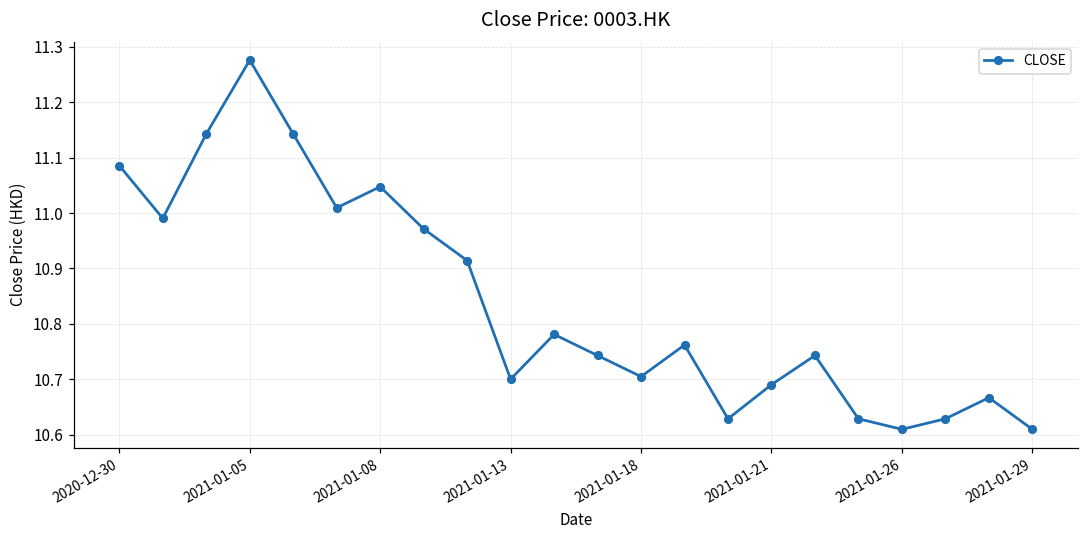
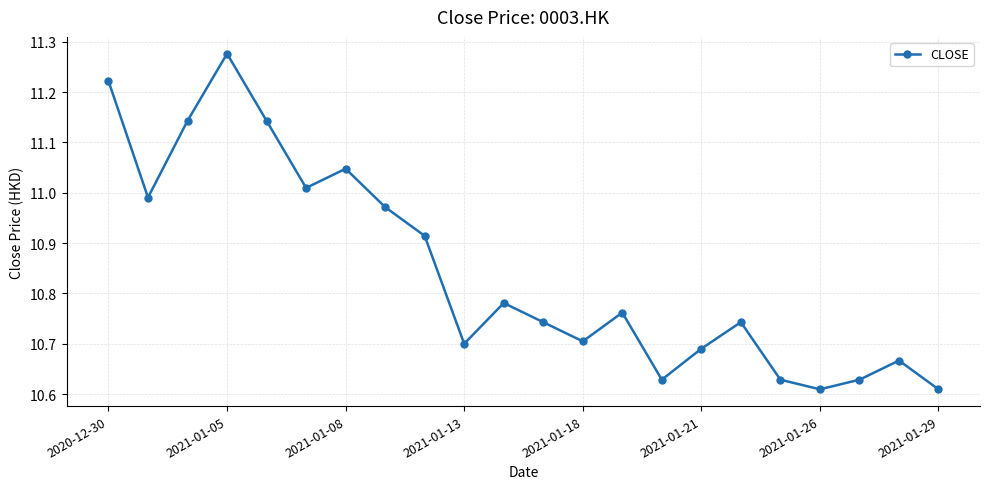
  {
-   "2020-12-30": 11.09,
+   "2020-12-30": 11.22,
    "2021-01-05": 11.28,
    "2021-01-08": 11.05,
    "2021-01-13": 10.70,
    "2021-01-18": 10.70,
    "2021-01-21": 10.69,
    "2021-01-26": 10.61,
    "2021-01-29": 10.61
  }
